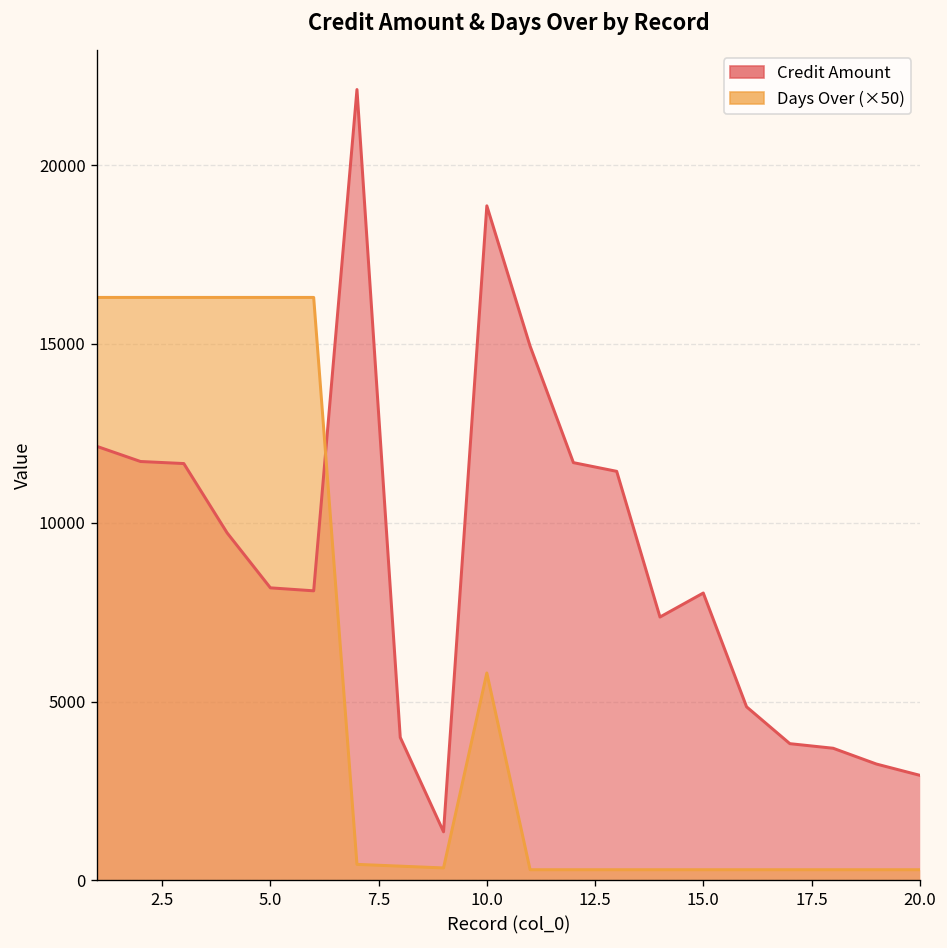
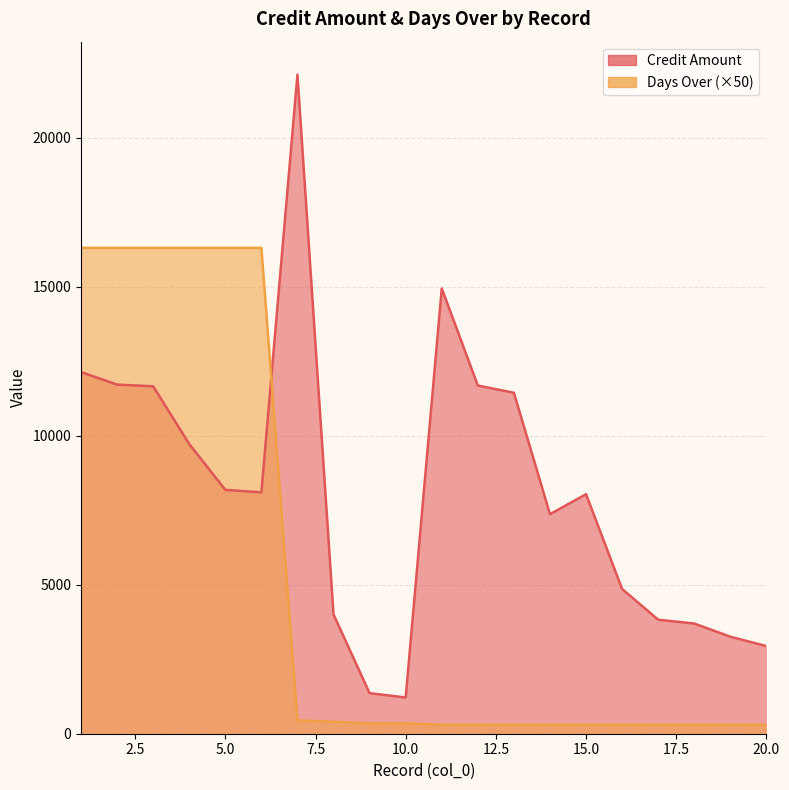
  {
    "Credit Amount": {
      "5.0": 8200,
-     "10.0": 18900,
+     "10.0": 1200,
      "15.0": 8000,
      "20.0": 2900
    },
    "Days Over (×50)": {
      "5.0": 16300,
-     "10.0": 5800,
+     "10.0": 400,
      "15.0": 300,
      "20.0": 300
    }
  }
